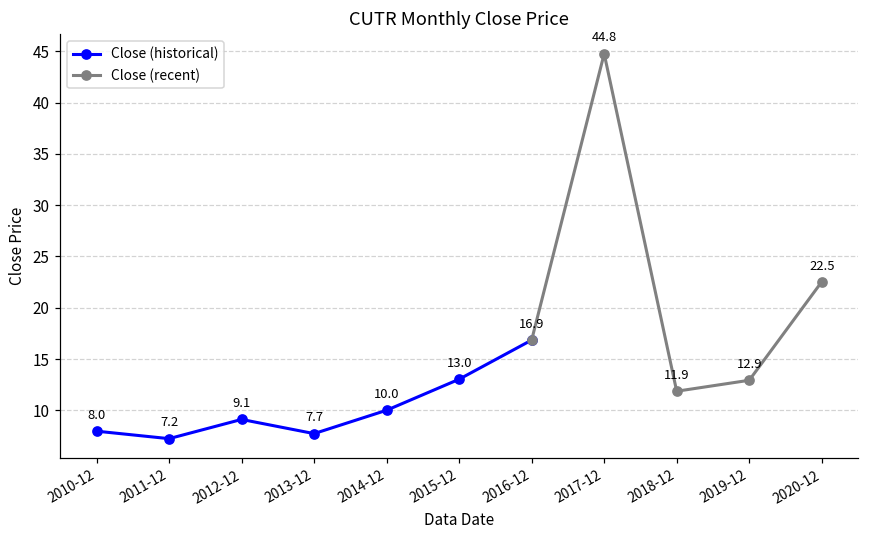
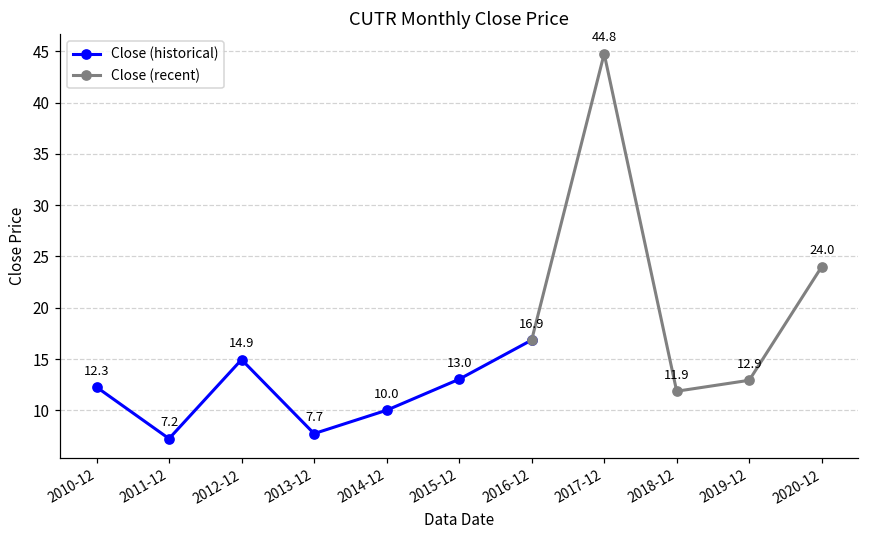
  {
    "Close (historical)": {
-     "2010-12": 8.0,
+     "2010-12": 12.3,
      "2011-12": 7.2,
-     "2012-12": 9.1,
+     "2012-12": 14.9,
      "2013-12": 7.7,
      "2014-12": 10.0,
      "2015-12": 13.0
    },
    "Close (recent)": {
      "2017-12": 44.8,
      "2018-12": 11.9,
      "2019-12": 12.9,
-     "2020-12": 22.5
+     "2020-12": 24.0
    }
  }
